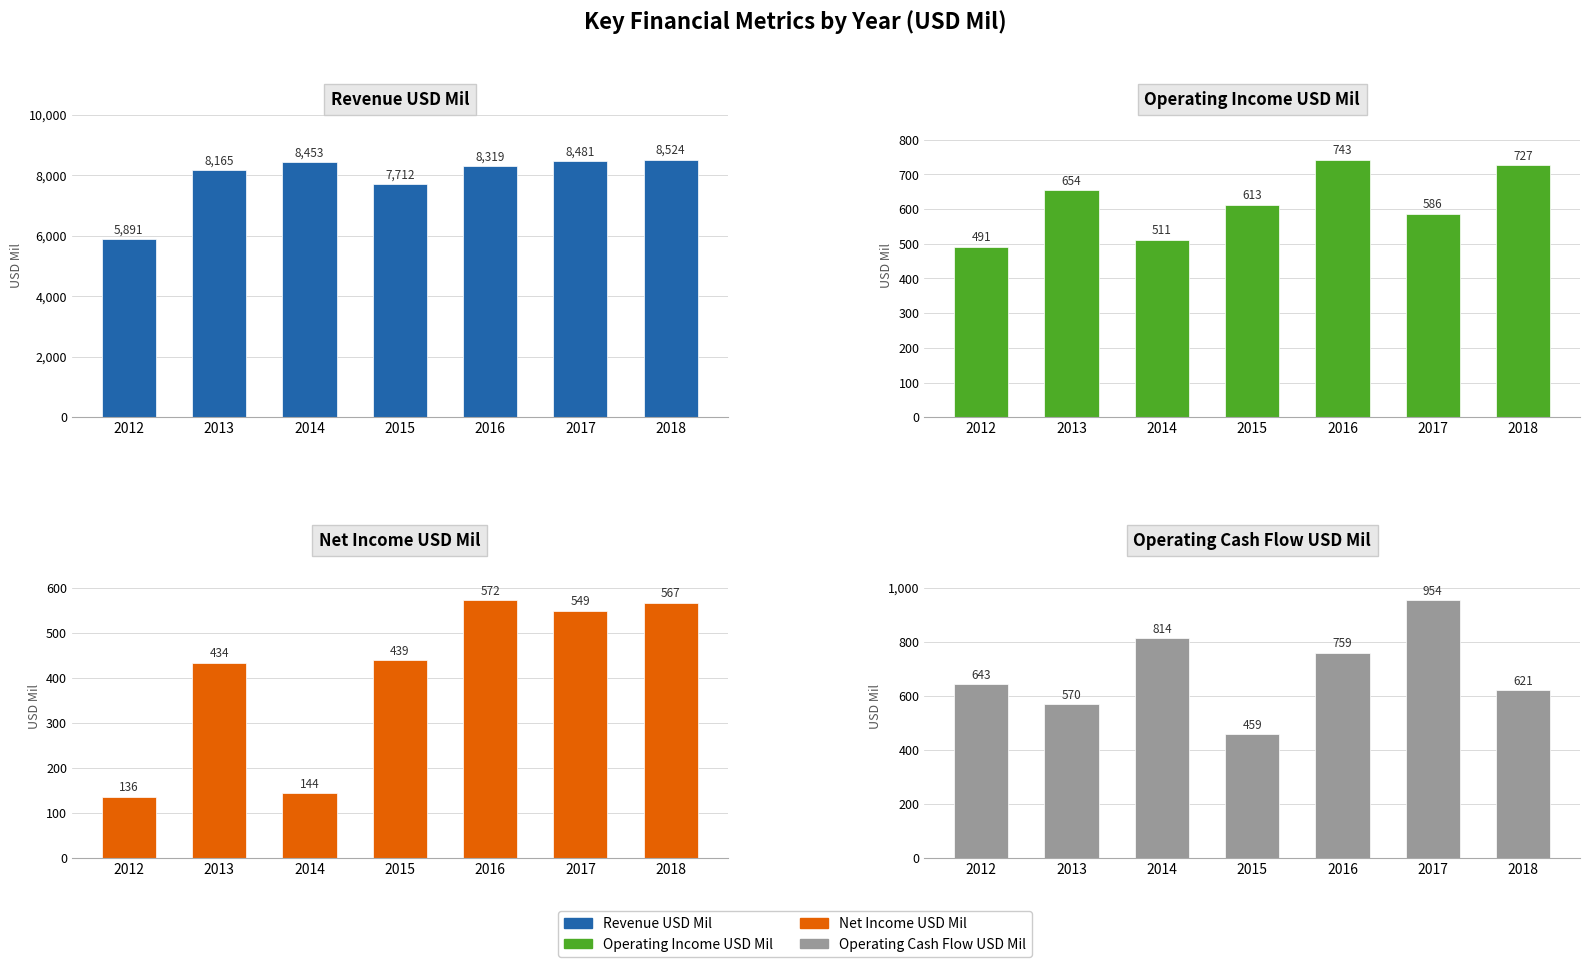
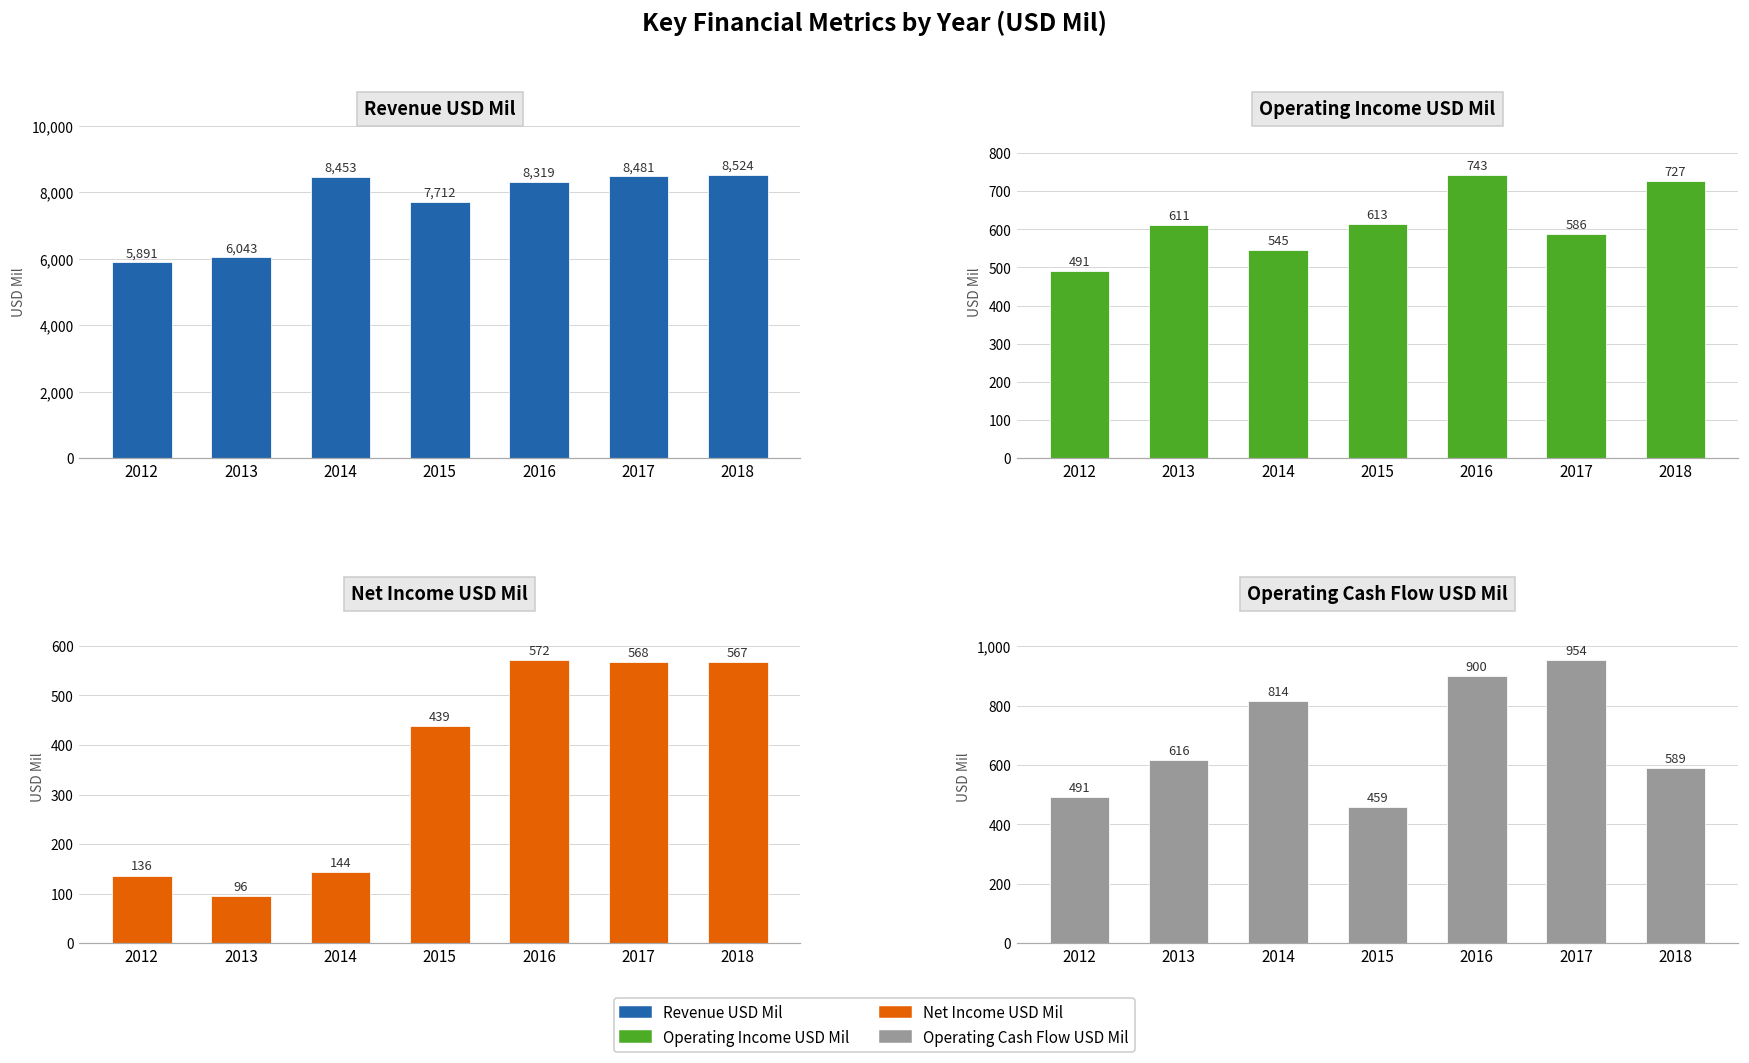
  {
    "Revenue USD Mil": {
      "2012": "5,891",
-     "2013": "8,165",
+     "2013": "6,043",
      "2014": "8,453",
      "2015": "7,712",
      "2016": "8,319",
      "2017": "8,481",
      "2018": "8,524"
    },
    "Operating Income USD Mil": {
      "2012": "491",
-     "2013": "654",
-     "2014": "511",
+     "2013": "611",
+     "2014": "545",
      "2015": "613",
      "2016": "743",
      "2017": "586",
      "2018": "727"
    },
    "Net Income USD Mil": {
      "2012": "136",
-     "2013": "434",
+     "2013": "96",
      "2014": "144",
      "2015": "439",
      "2016": "572",
-     "2017": "549",
+     "2017": "568",
      "2018": "567"
    },
    "Operating Cash Flow USD Mil": {
-     "2012": "643",
-     "2013": "570",
+     "2012": "491",
+     "2013": "616",
      "2014": "814",
      "2015": "459",
-     "2016": "759",
+     "2016": "900",
      "2017": "954",
-     "2018": "621"
+     "2018": "589"
    }
  }
